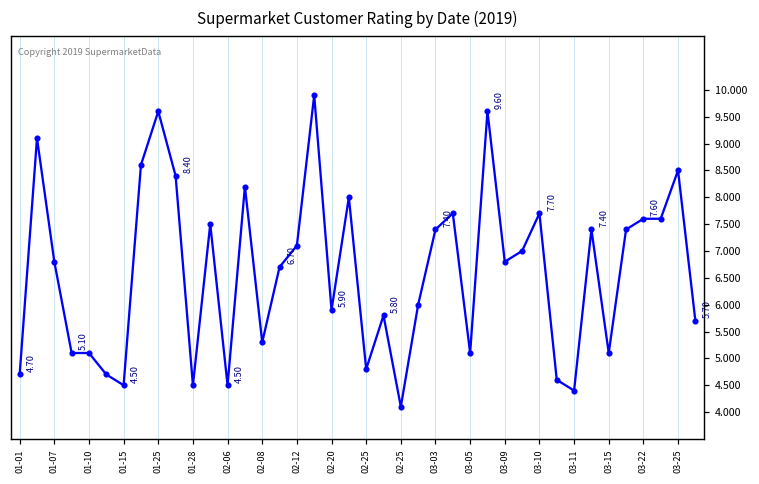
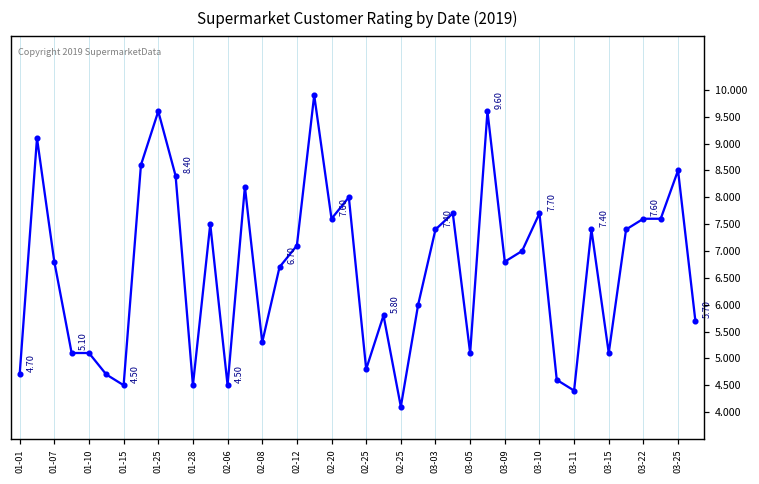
  {
    "01-01": 4.70,
-   "02-20": 5.90
+   "02-20": 7.60
  }
